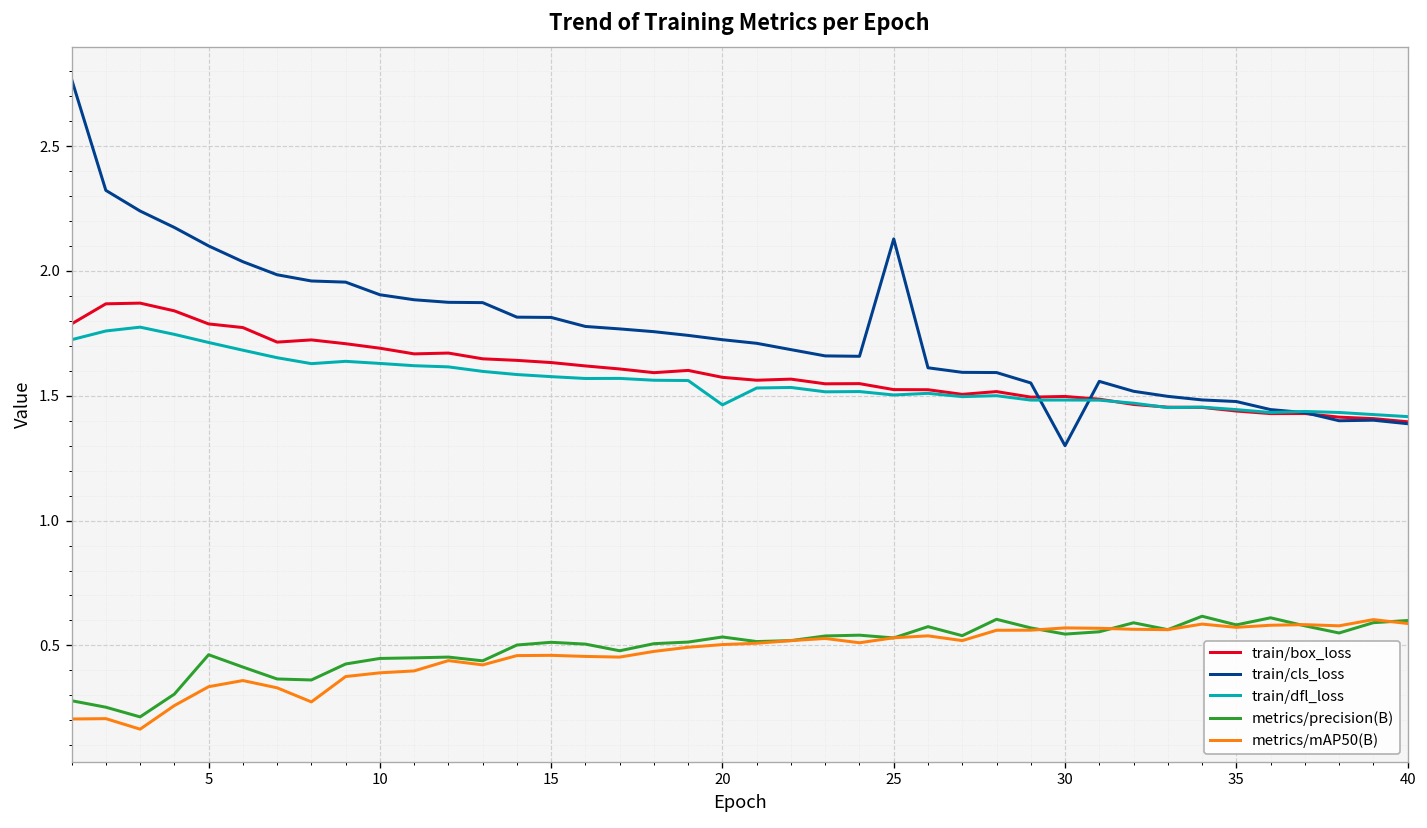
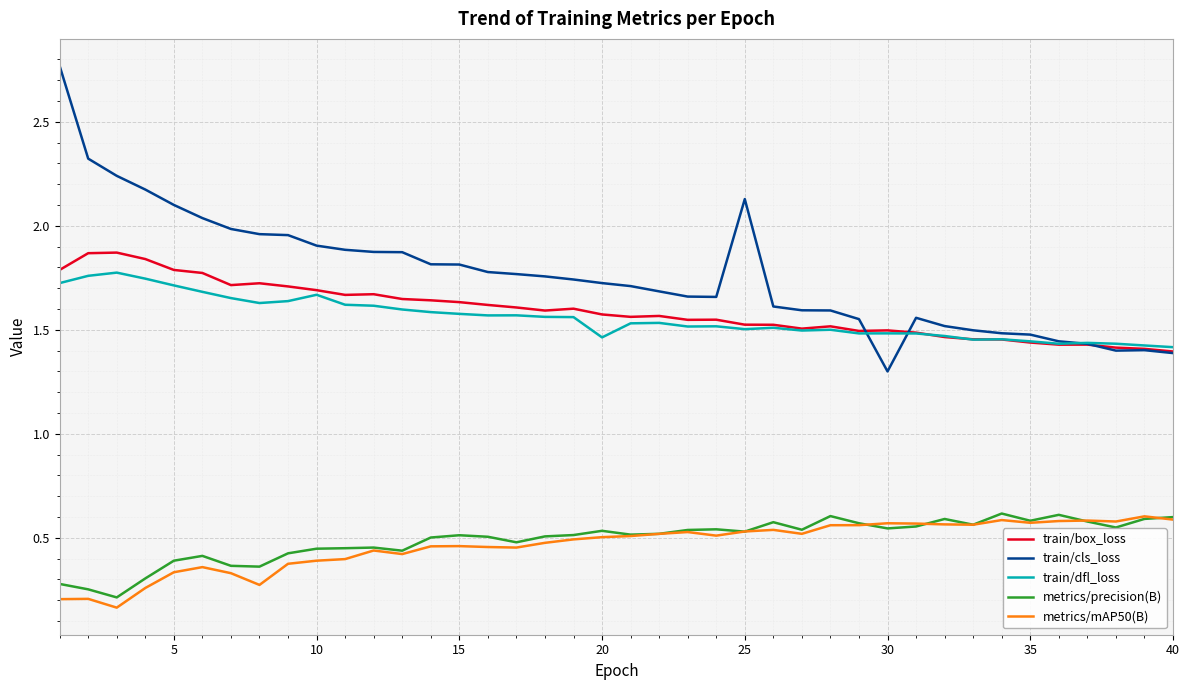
  {
    "train/box_loss": {
      "5": 1.79,
      "10": 1.69,
      "15": 1.63,
      "20": 1.57,
      "25": 1.52,
      "30": 1.50
    },
    "train/cls_loss": {
      "5": 2.10,
      "10": 1.90,
      "15": 1.81,
      "20": 1.72,
      "25": 2.13,
      "30": 1.30,
      "35": 1.48
    },
    "train/dfl_loss": {
      "5": 1.71,
-     "10": 1.63,
+     "10": 1.67,
      "15": 1.58,
      "20": 1.46,
      "25": 1.50,
      "30": 1.48,
      "40": 1.42
    },
    "metrics/precision(B)": {
-     "5": 0.46,
+     "5": 0.39,
      "10": 0.45,
      "15": 0.51,
      "20": 0.53,
      "30": 0.55
    },
    "metrics/mAP50(B)": {
      "5": 0.33,
      "10": 0.39,
      "15": 0.46,
      "20": 0.50,
      "30": 0.57
    }
  }
